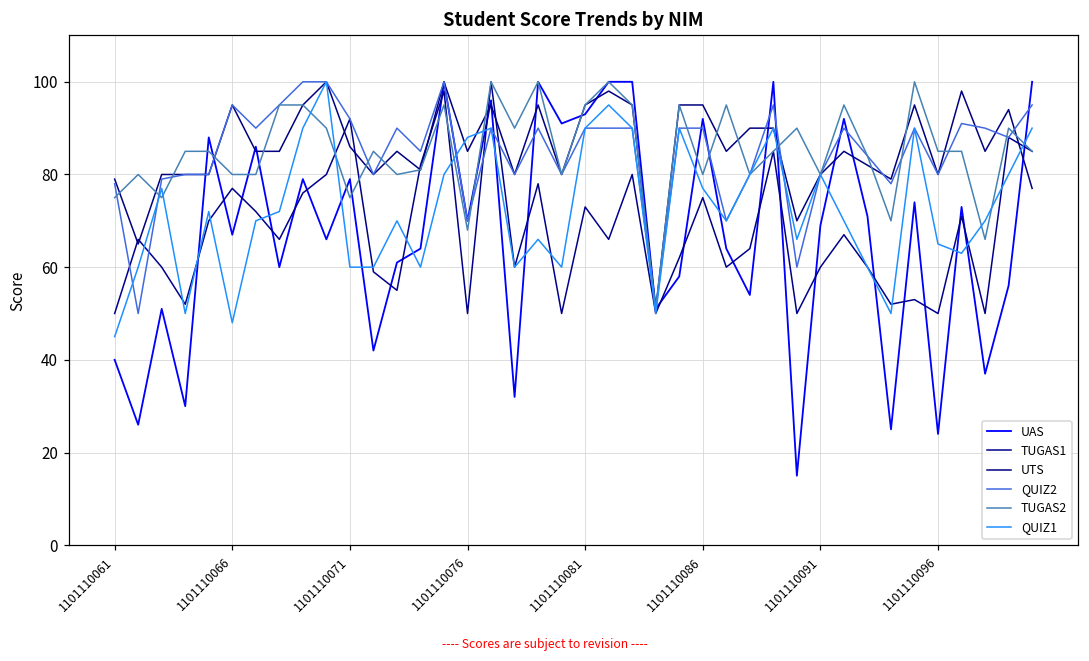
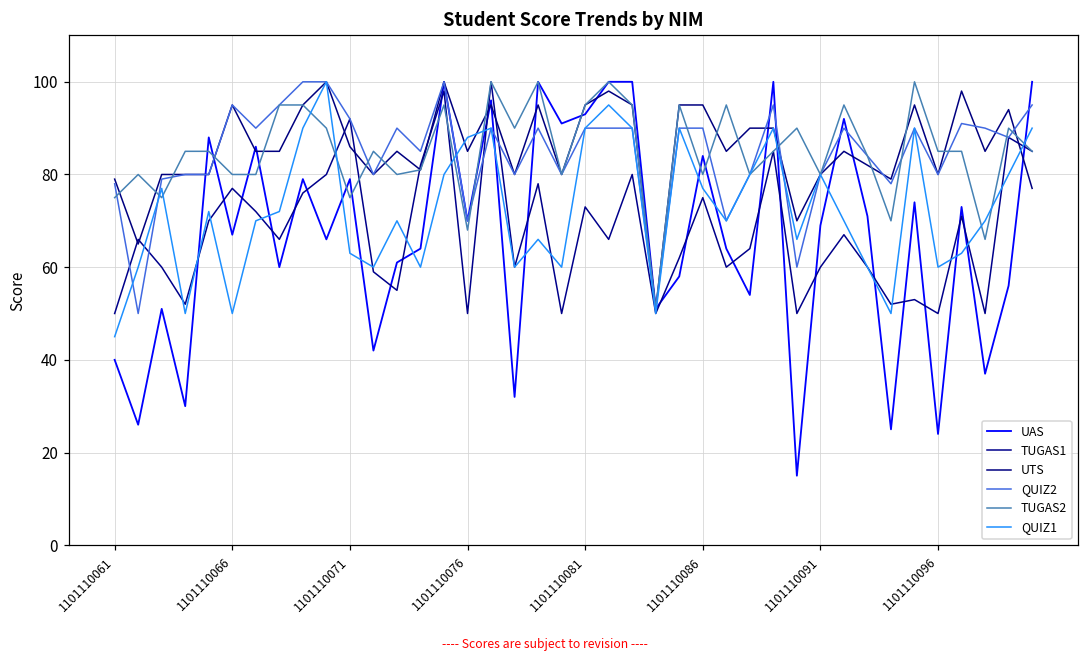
  {
    "UAS": {
      "1101110061": 40,
      "1101110066": 67,
      "1101110071": 79,
      "1101110081": 93,
-     "1101110086": 92,
+     "1101110086": 84,
      "1101110091": 69,
      "1101110096": 24
    },
    "QUIZ1": {
      "1101110061": 45,
-     "1101110066": 48,
-     "1101110071": 60,
+     "1101110066": 50,
+     "1101110071": 63,
      "1101110076": 88,
      "1101110086": 77,
-     "1101110096": 65
+     "1101110096": 60
    }
  }
